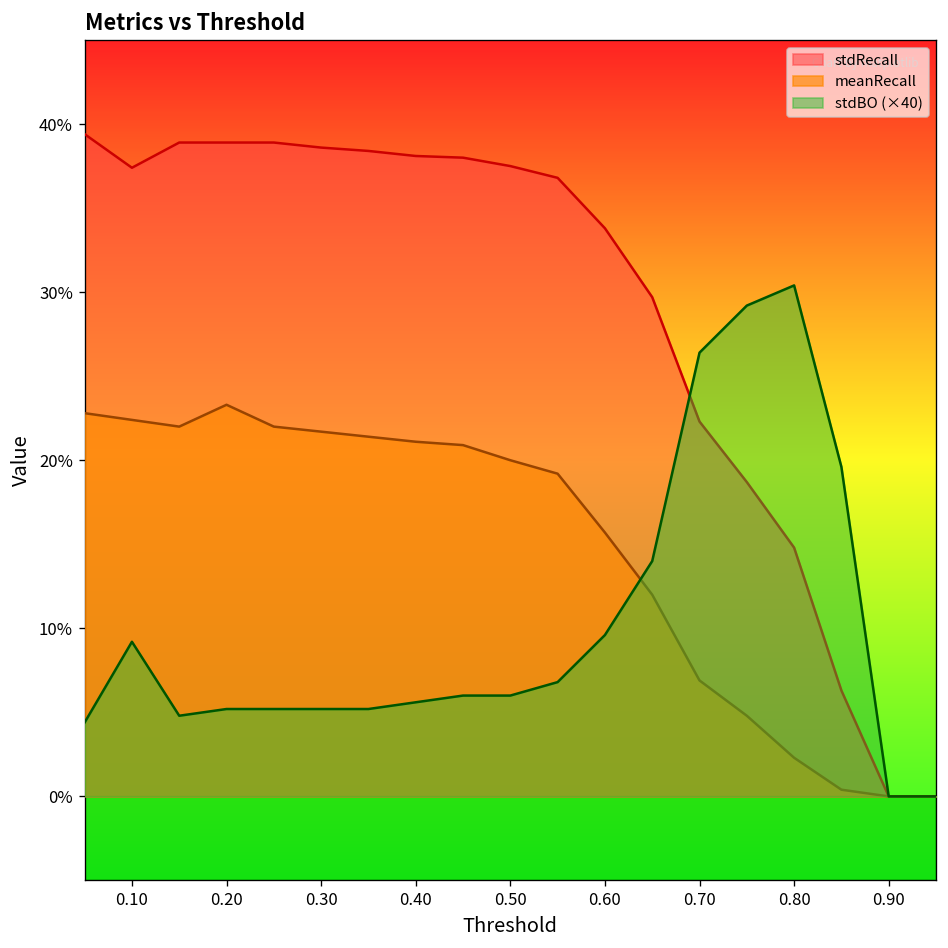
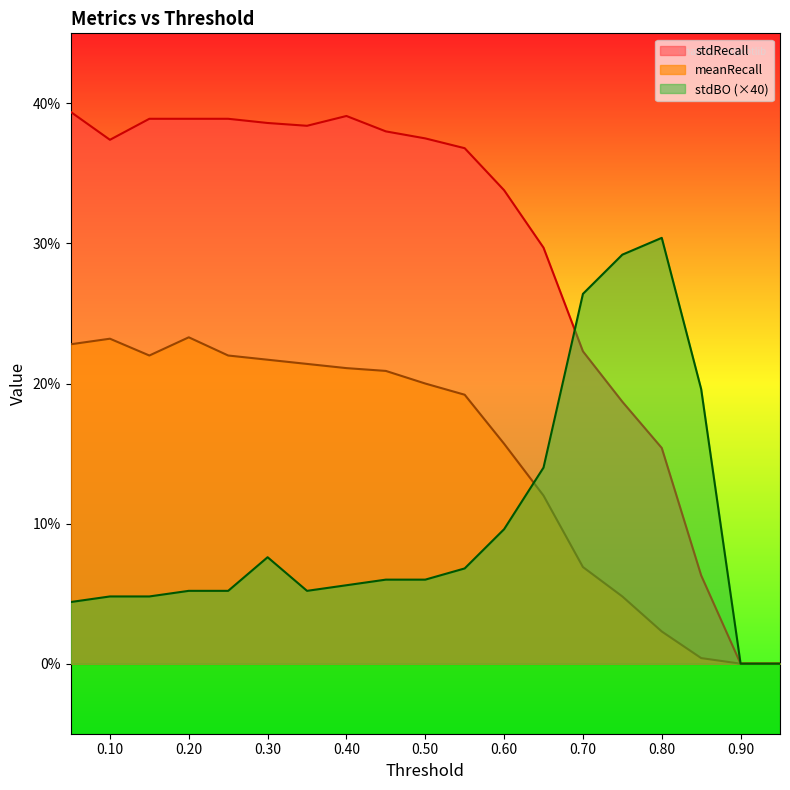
  {
    "stdRecall": {
      "0.10": "37.4%",
      "0.20": "38.9%",
      "0.30": "38.6%",
-     "0.40": "38.1%",
+     "0.40": "39.1%",
      "0.50": "37.5%",
      "0.60": "33.8%",
      "0.70": "22.3%",
-     "0.80": "14.8%"
+     "0.80": "15.4%"
    },
    "meanRecall": {
-     "0.10": "22.4%",
+     "0.10": "23.2%",
      "0.20": "23.3%",
      "0.30": "21.7%",
      "0.40": "21.1%",
      "0.50": "20.0%",
      "0.60": "15.7%",
      "0.70": "6.9%",
      "0.80": "2.3%"
    },
    "stdBO (×40)": {
-     "0.10": "9.2%",
+     "0.10": "4.8%",
      "0.20": "5.2%",
-     "0.30": "5.2%",
+     "0.30": "7.6%",
      "0.40": "5.6%",
      "0.50": "6.0%",
      "0.60": "9.6%",
      "0.70": "26.4%",
      "0.80": "30.4%"
    }
  }
